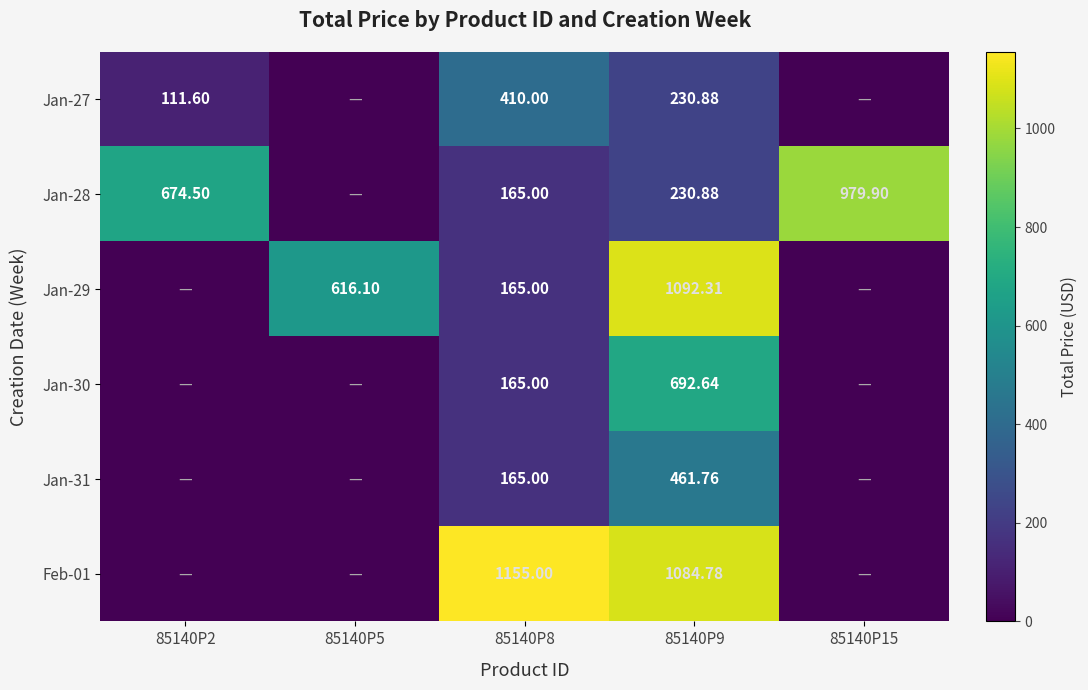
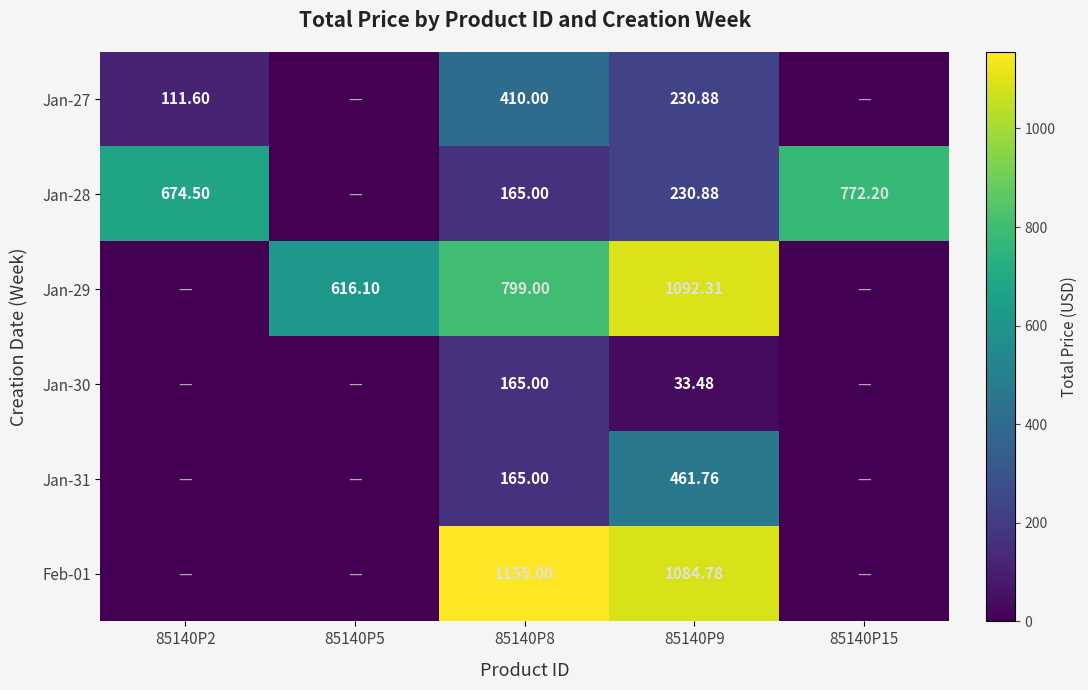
  {
    "Jan-27": {
      "85140P2": 111.60,
      "85140P8": 410.00,
      "85140P9": 230.88
    },
    "Jan-28": {
      "85140P2": 674.50,
      "85140P8": 165.00,
      "85140P9": 230.88,
-     "85140P15": 979.90
+     "85140P15": 772.20
    },
    "Jan-29": {
      "85140P5": 616.10,
-     "85140P8": 165.00,
+     "85140P8": 799.00,
      "85140P9": 1092.31
    },
    "Jan-30": {
      "85140P8": 165.00,
-     "85140P9": 692.64
+     "85140P9": 33.48
    },
    "Jan-31": {
      "85140P8": 165.00,
      "85140P9": 461.76
    },
    "Feb-01": {
      "85140P8": 1155.00,
      "85140P9": 1084.78
    }
  }
